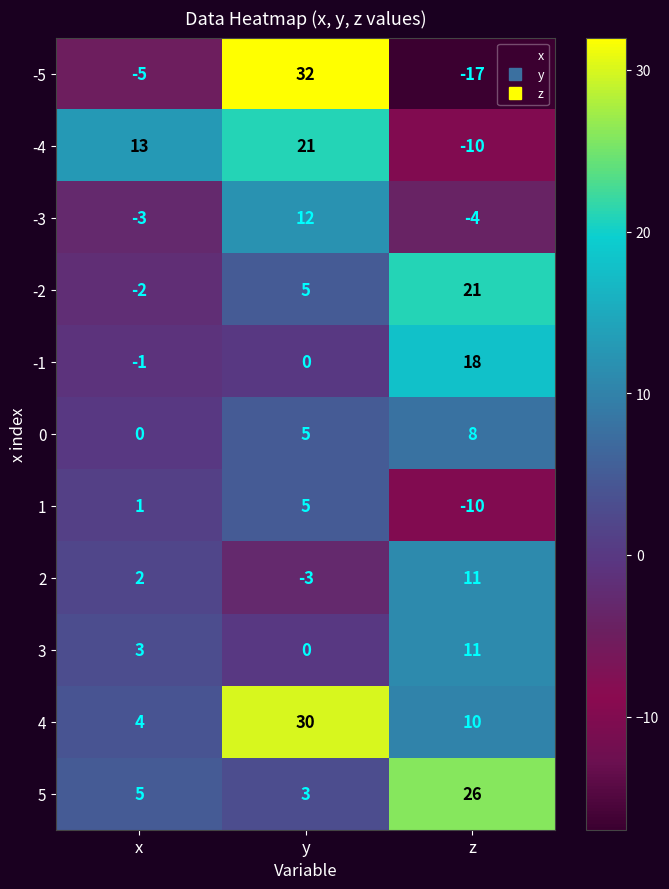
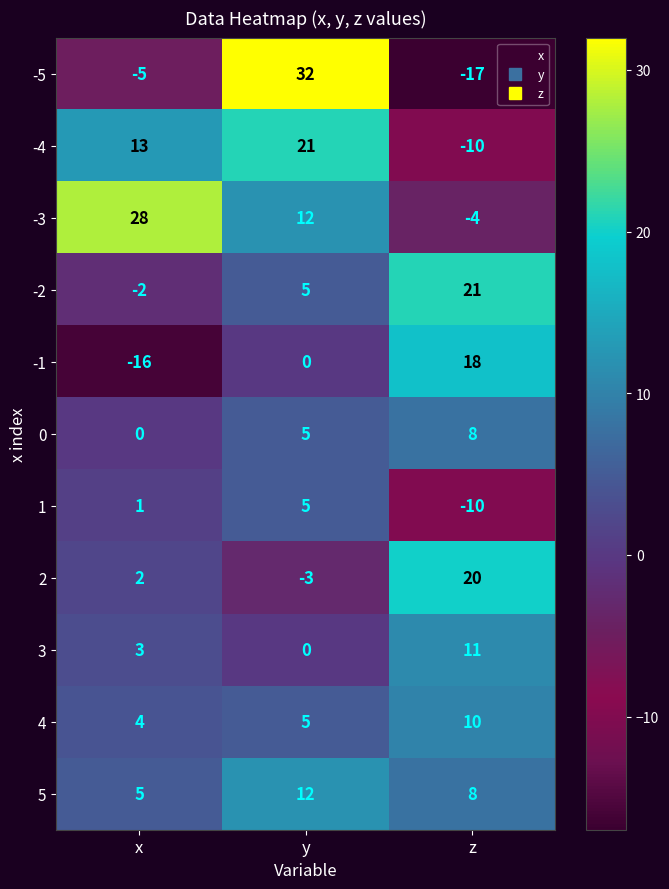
  {
    "-5": {
      "x": -5,
      "y": 32,
      "z": -17
    },
    "-4": {
      "x": 13,
      "y": 21,
      "z": -10
    },
    "-3": {
-     "x": -3,
+     "x": 28,
      "y": 12,
      "z": -4
    },
    "-2": {
      "x": -2,
      "y": 5,
      "z": 21
    },
    "-1": {
-     "x": -1,
+     "x": -16,
      "y": 0,
      "z": 18
    },
    "0": {
      "x": 0,
      "y": 5,
      "z": 8
    },
    "1": {
      "x": 1,
      "y": 5,
      "z": -10
    },
    "2": {
      "x": 2,
      "y": -3,
-     "z": 11
+     "z": 20
    },
    "3": {
      "x": 3,
      "y": 0,
      "z": 11
    },
    "4": {
      "x": 4,
-     "y": 30,
+     "y": 5,
      "z": 10
    },
    "5": {
      "x": 5,
-     "y": 3,
-     "z": 26
+     "y": 12,
+     "z": 8
    }
  }
